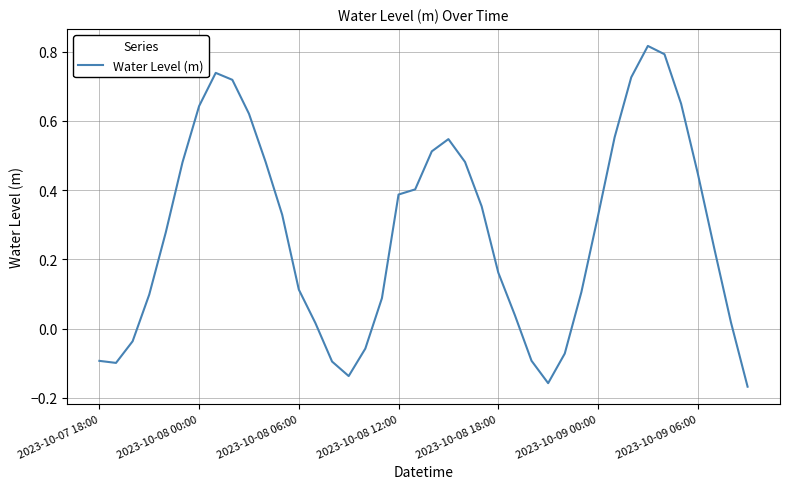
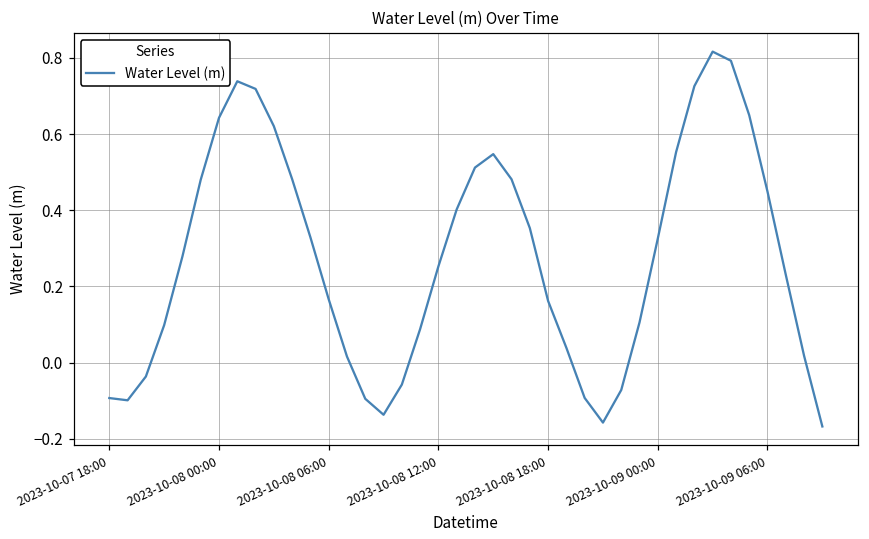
  {
    "2023-10-07 18:00": -0.09,
    "2023-10-08 00:00": 0.64,
-   "2023-10-08 06:00": 0.11,
-   "2023-10-08 12:00": 0.39,
+   "2023-10-08 06:00": 0.17,
+   "2023-10-08 12:00": 0.25,
    "2023-10-08 18:00": 0.16,
    "2023-10-09 00:00": 0.33,
    "2023-10-09 06:00": 0.45
  }
